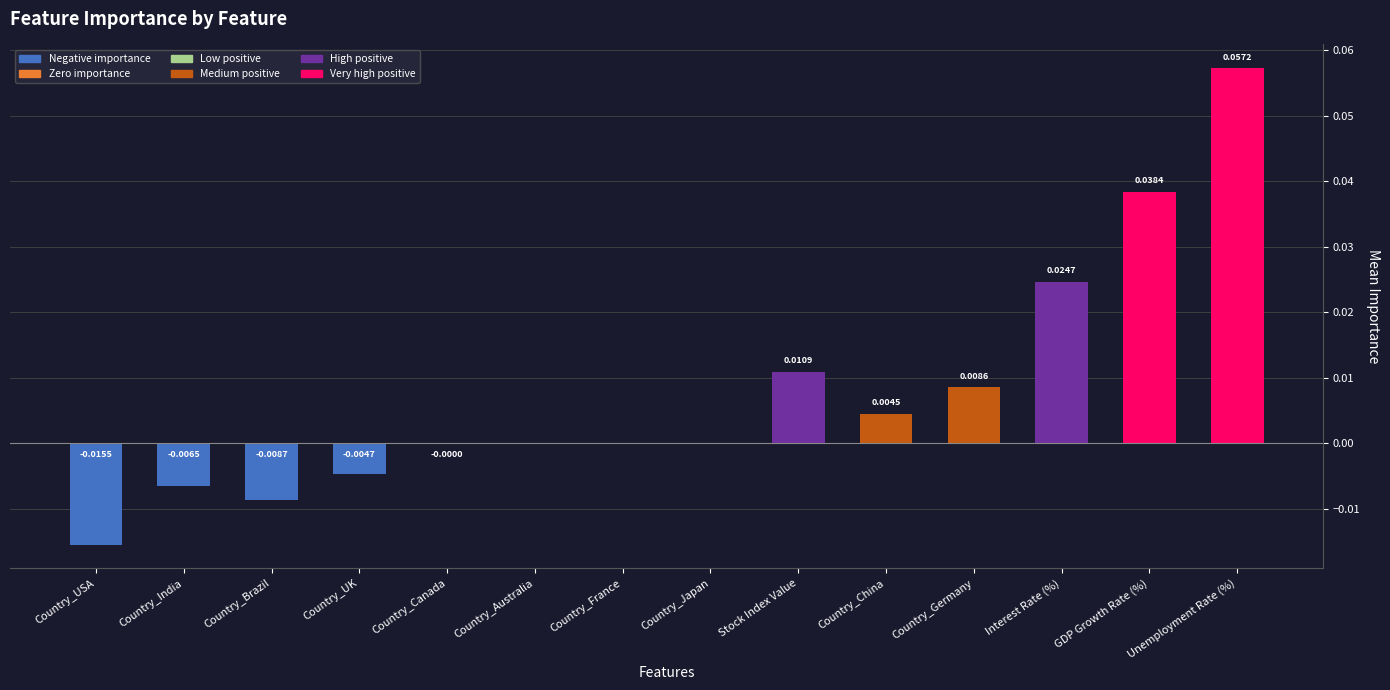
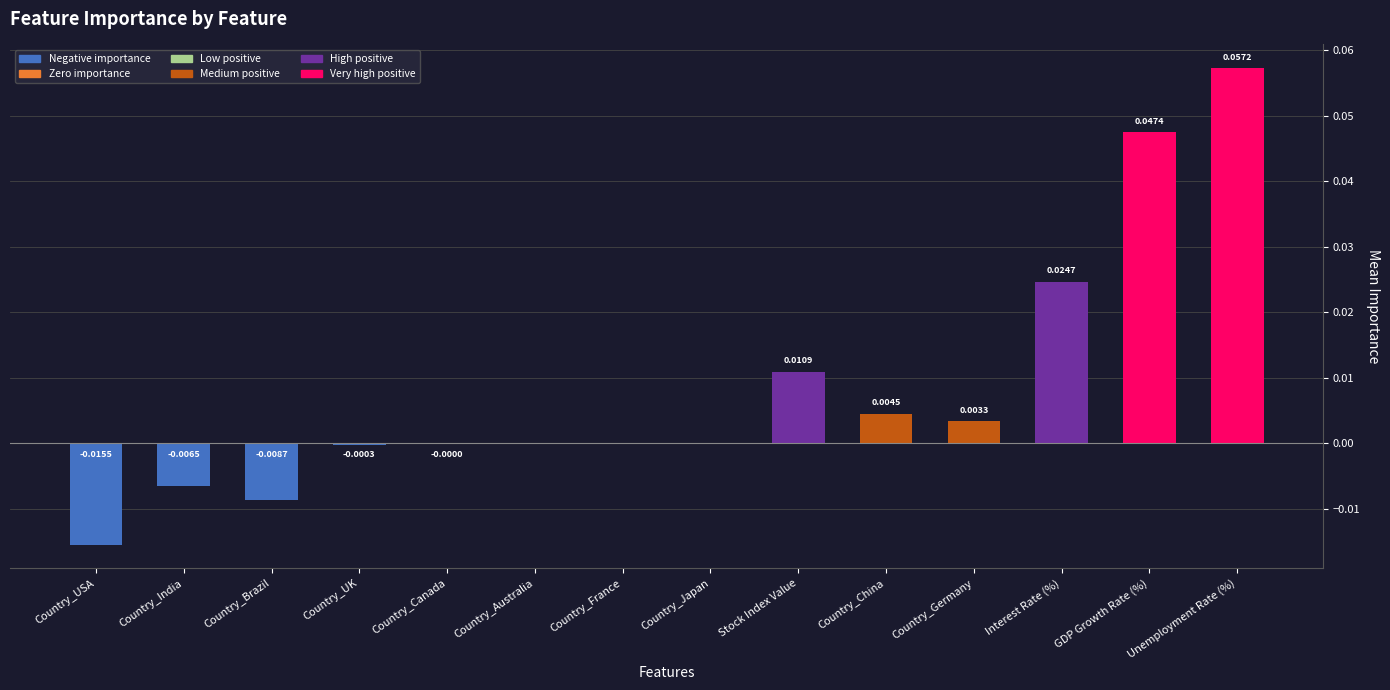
  {
    "Country_USA": -0.0155,
    "Country_India": -0.0065,
    "Country_Brazil": -0.0087,
-   "Country_UK": -0.0047,
+   "Country_UK": -0.0003,
    "Country_Canada": -0.0000,
    "Stock Index Value": 0.0109,
    "Country_China": 0.0045,
-   "Country_Germany": 0.0086,
+   "Country_Germany": 0.0033,
    "Interest Rate (%)": 0.0247,
-   "GDP Growth Rate (%)": 0.0384,
+   "GDP Growth Rate (%)": 0.0474,
    "Unemployment Rate (%)": 0.0572
  }
